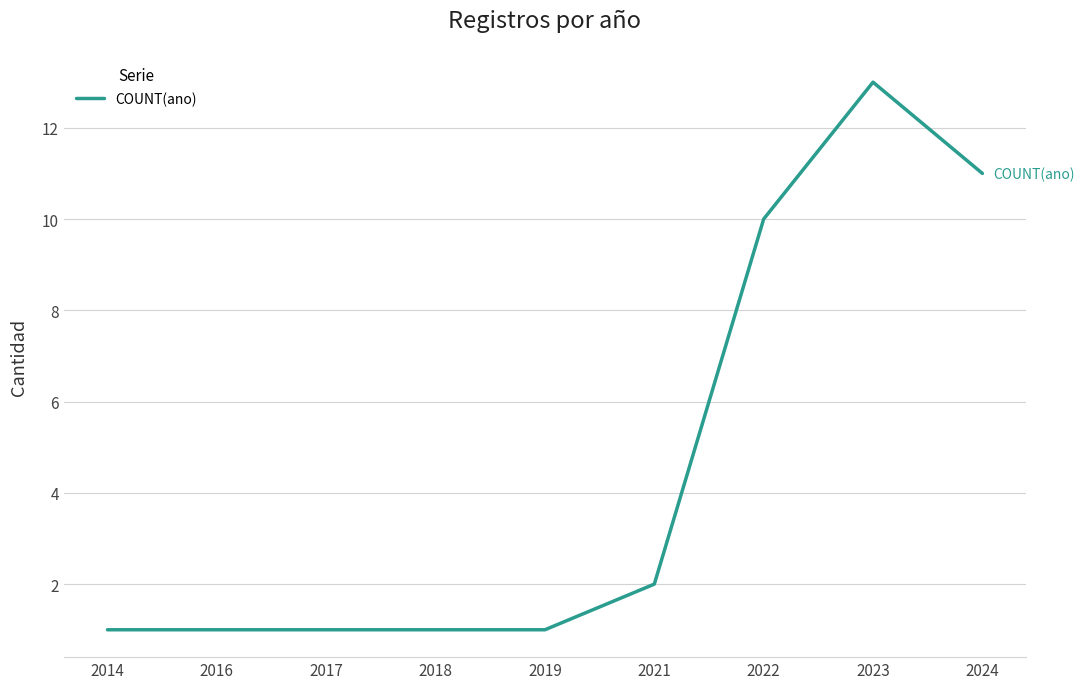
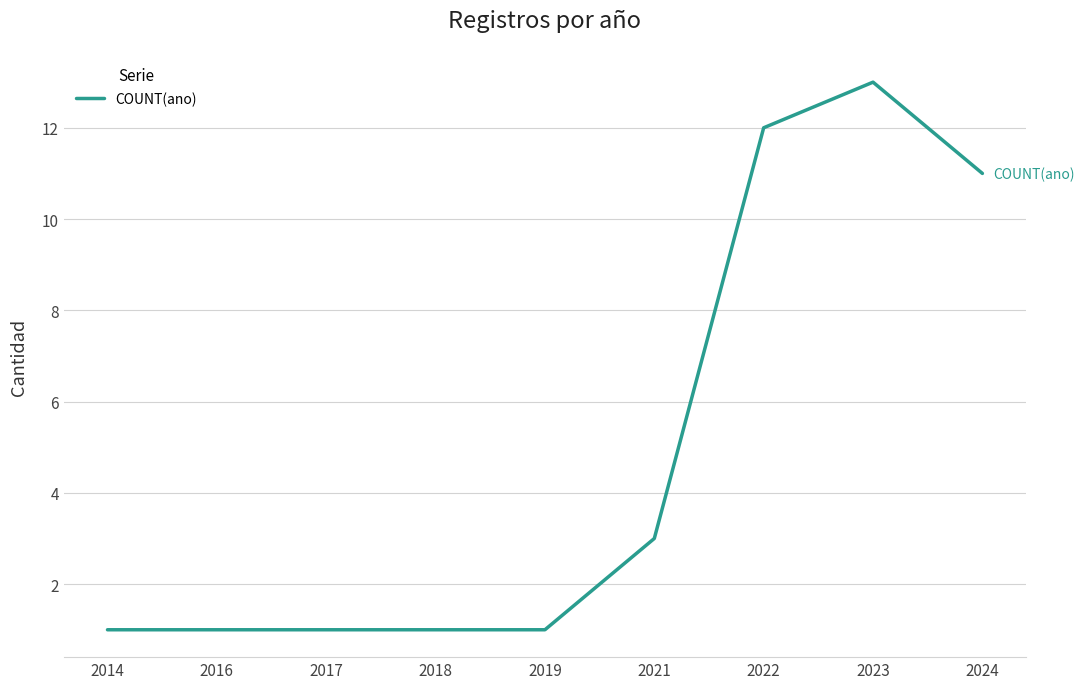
  {
    "2014": 1,
    "2016": 1,
    "2017": 1,
    "2018": 1,
    "2019": 1,
-   "2021": 2,
-   "2022": 10,
+   "2021": 3,
+   "2022": 12,
    "2023": 13,
    "2024": 11
  }
